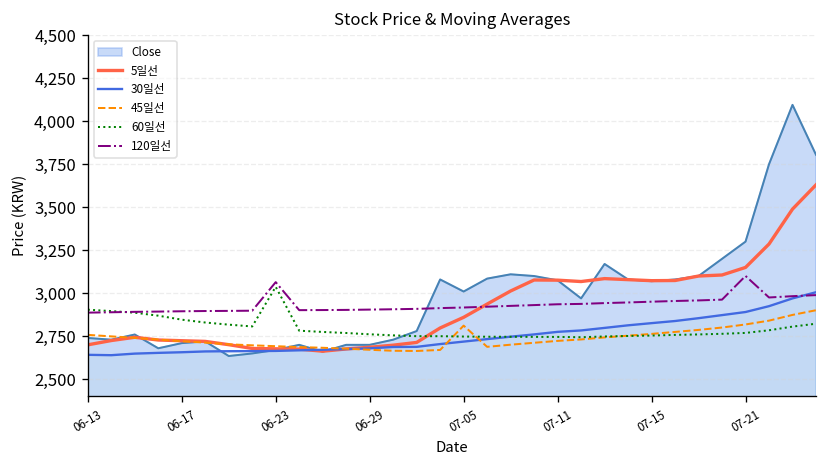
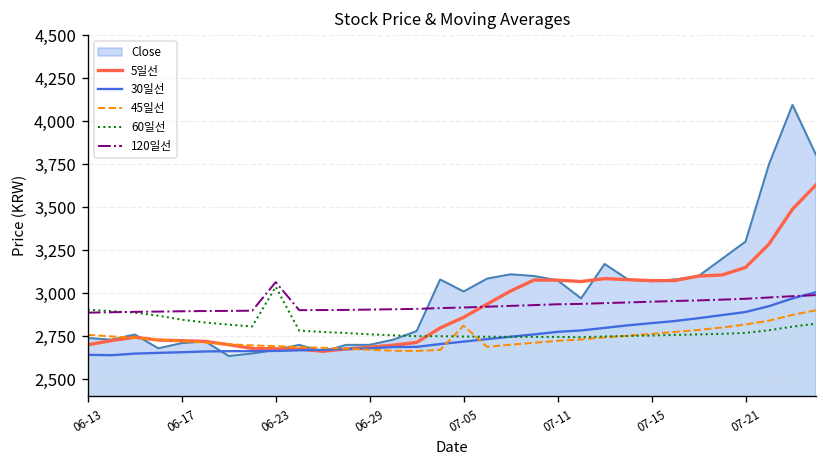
  {
    "5일선": {
      "06-13": "2,700",
      "07-05": "2,860",
      "07-21": "3,150"
    },
    "45일선": {
      "07-05": "2,810",
      "07-11": "2,720",
      "07-21": "2,820"
    },
    "60일선": {
      "06-17": "2,850",
      "06-23": "3,040",
      "06-29": "2,760",
      "07-05": "2,750",
      "07-11": "2,750",
      "07-21": "2,770"
    },
    "120일선": {
      "06-17": "2,900",
      "06-23": "3,060",
      "06-29": "2,900",
      "07-05": "2,920",
      "07-11": "2,940",
      "07-15": "2,950",
-     "07-21": "3,100"
+     "07-21": "2,970"
    }
  }
